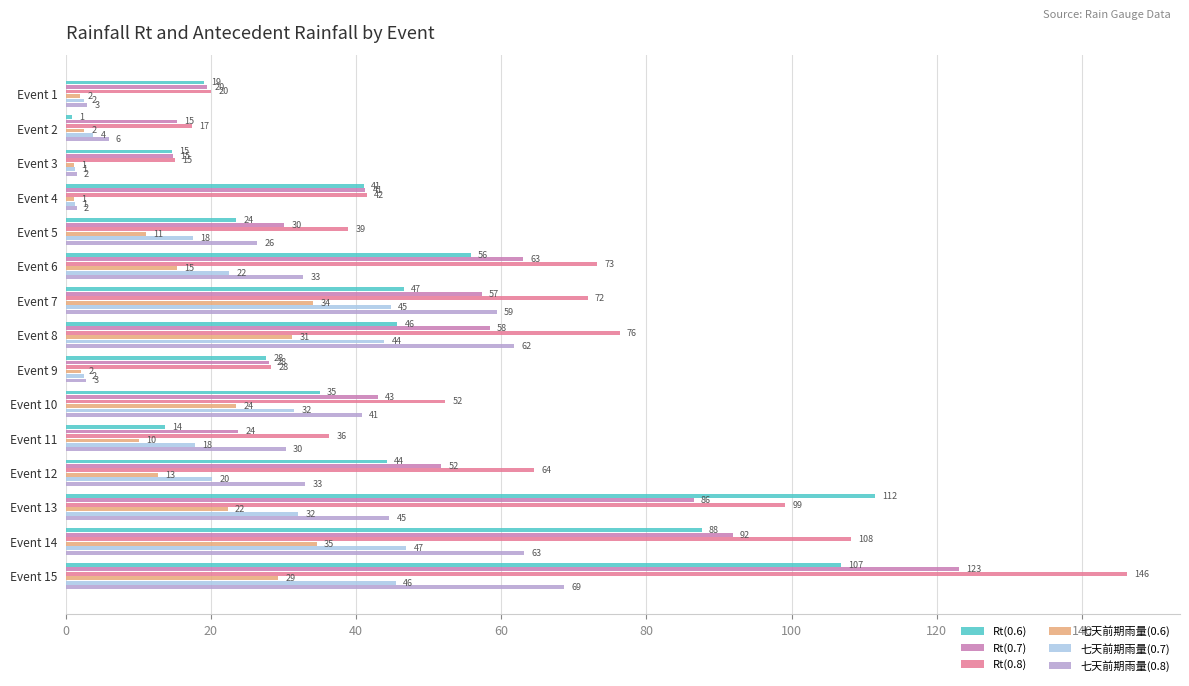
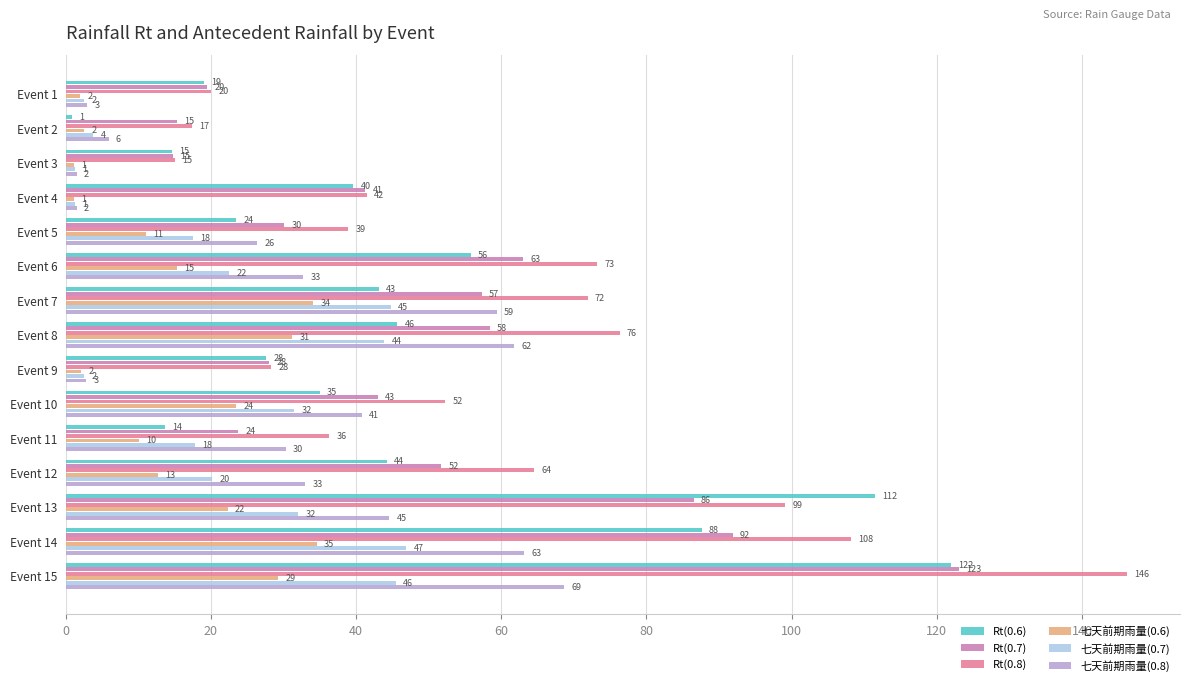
  {
    "Rt(0.6)": {
      "Event 2": 1,
-     "Event 4": 41,
+     "Event 4": 40,
      "Event 5": 24,
      "Event 6": 56,
-     "Event 7": 47,
+     "Event 7": 43,
      "Event 8": 46,
      "Event 10": 35,
      "Event 11": 14,
      "Event 12": 44,
      "Event 13": 112,
      "Event 14": 88,
-     "Event 15": 107
+     "Event 15": 122
    }
  }
